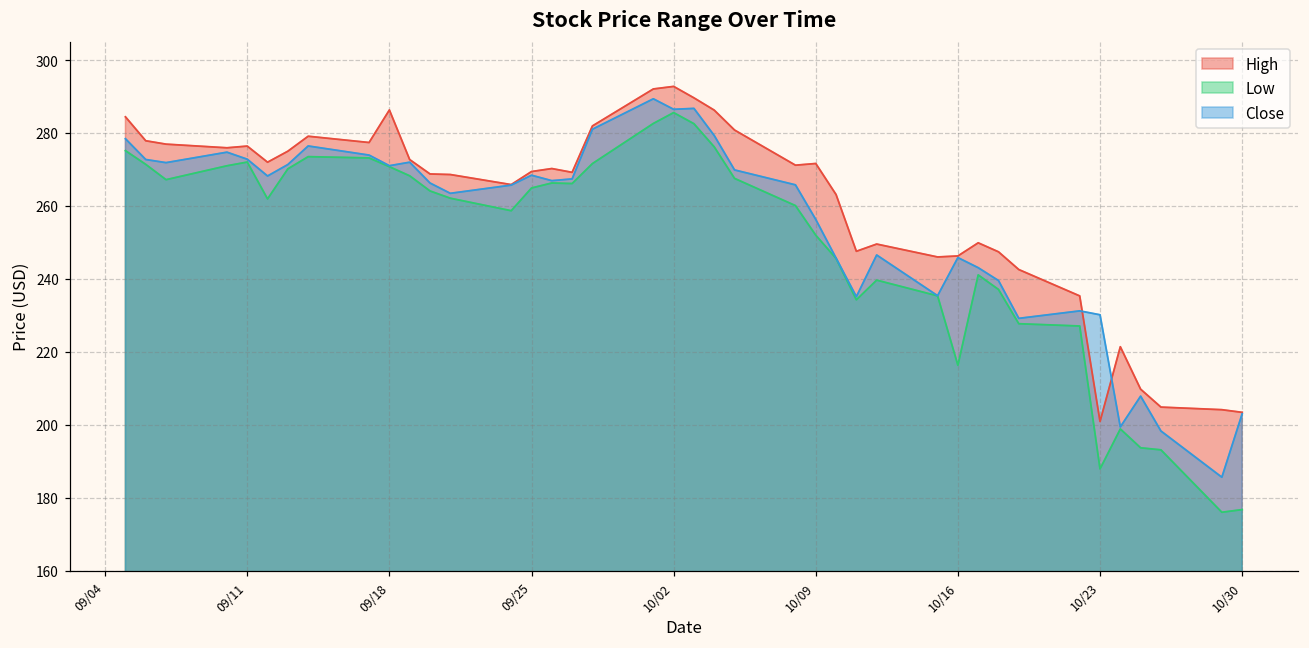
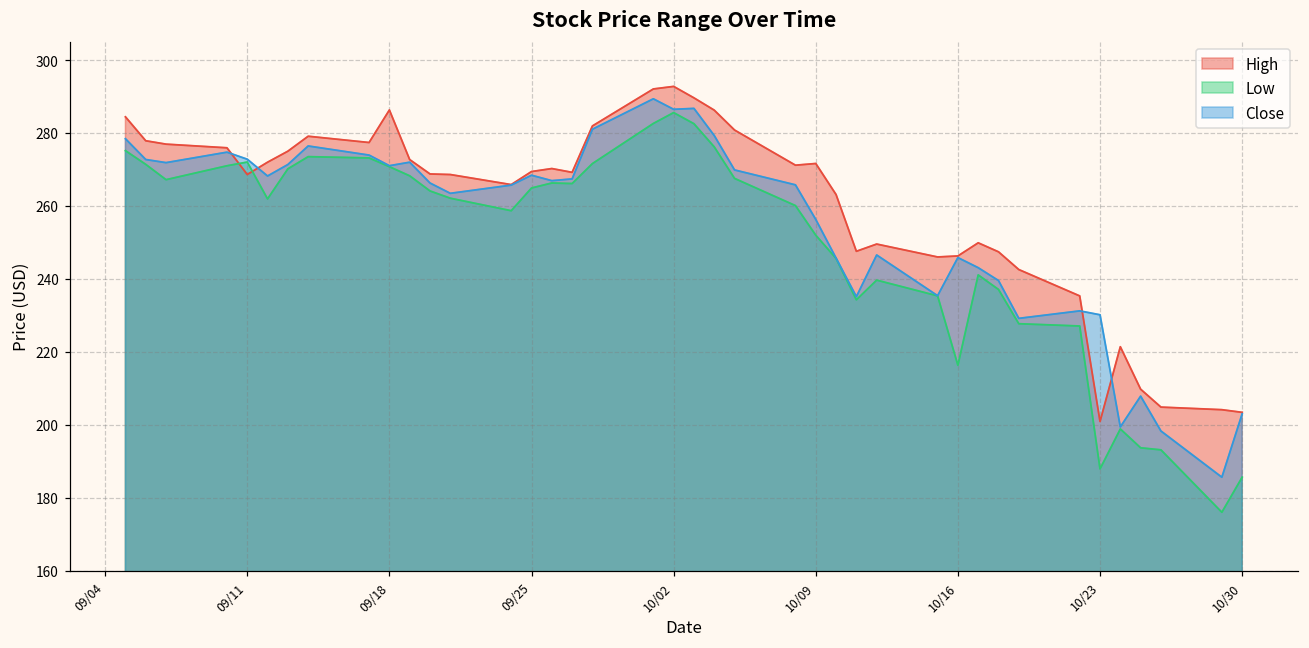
  {
    "High": {
-     "09/11": 276,
+     "09/11": 269,
      "09/18": 286,
      "09/25": 269,
      "10/02": 293,
      "10/09": 272,
      "10/23": 201
    },
    "Low": {
      "09/25": 265,
      "10/02": 286,
      "10/09": 252,
      "10/16": 216,
      "10/23": 188,
-     "10/30": 177
+     "10/30": 186
    },
    "Close": {
      "09/25": 268,
      "10/02": 286,
      "10/09": 256,
      "10/23": 230
    }
  }
